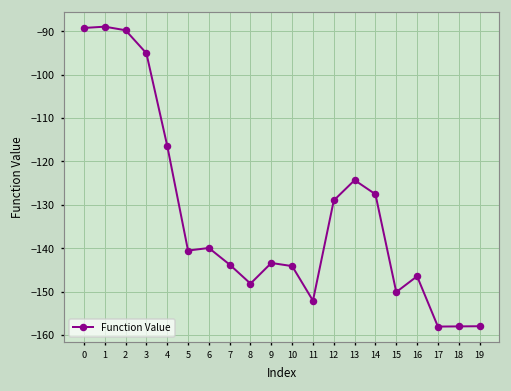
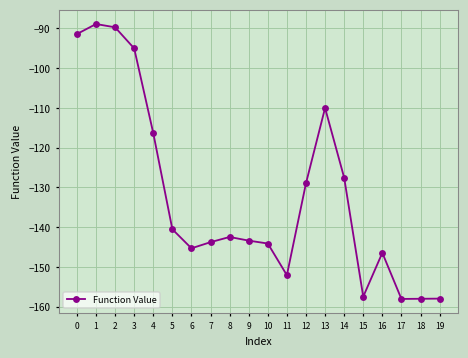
  {
-   "0": -89,
+   "0": -91,
    "1": -89,
    "2": -90,
    "3": -95,
    "4": -116,
    "5": -141,
-   "6": -140,
+   "6": -145,
    "7": -144,
-   "8": -148,
+   "8": -142,
    "9": -143,
    "10": -144,
    "11": -152,
    "12": -129,
-   "13": -124,
+   "13": -110,
    "14": -128,
-   "15": -150,
+   "15": -157,
    "16": -146,
    "17": -158,
    "18": -158,
    "19": -158
  }
